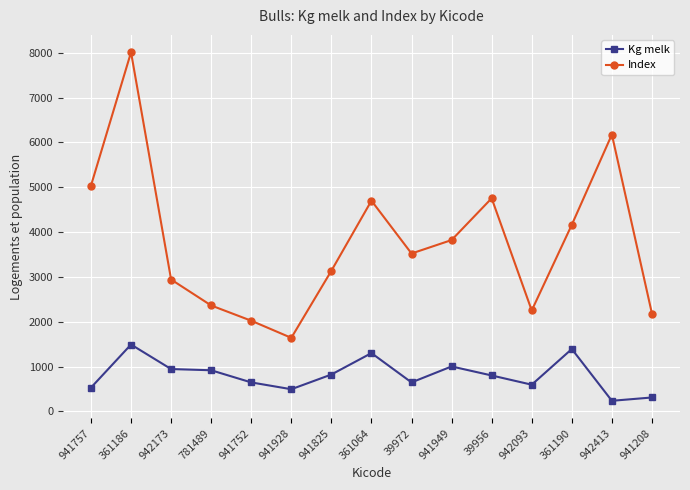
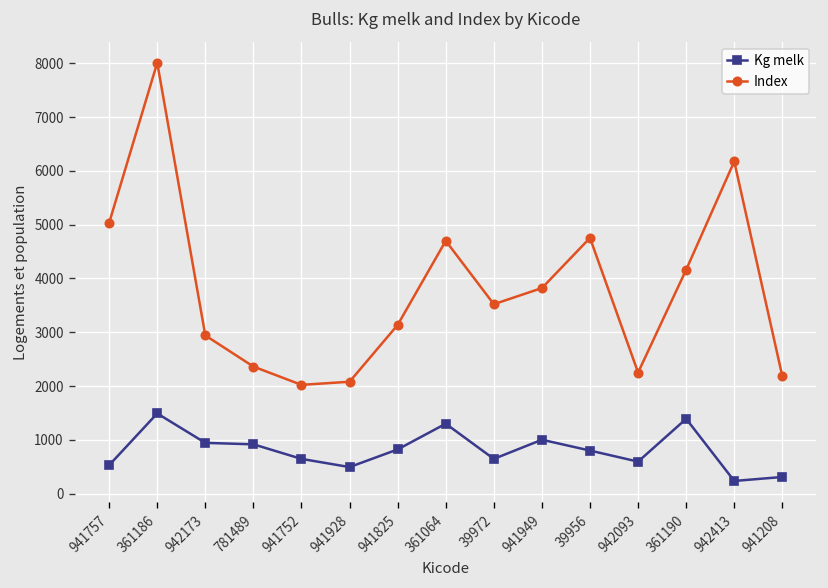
  {
    "Kg melk": {
      "941757": 500,
      "361186": 1500,
      "942173": 900,
      "781489": 900,
      "941752": 600,
      "941928": 500,
      "941825": 800,
      "361064": 1300,
      "39972": 600,
      "941949": 1000,
      "39956": 800,
      "942093": 600,
      "361190": 1400,
      "942413": 200,
      "941208": 300
    },
    "Index": {
      "941757": 5000,
      "361186": 8000,
      "942173": 2900,
      "781489": 2400,
      "941752": 2000,
-     "941928": 1600,
+     "941928": 2100,
      "941825": 3100,
      "361064": 4700,
      "39972": 3500,
      "941949": 3800,
      "39956": 4800,
      "942093": 2300,
      "361190": 4200,
      "942413": 6200,
      "941208": 2200
    }
  }
